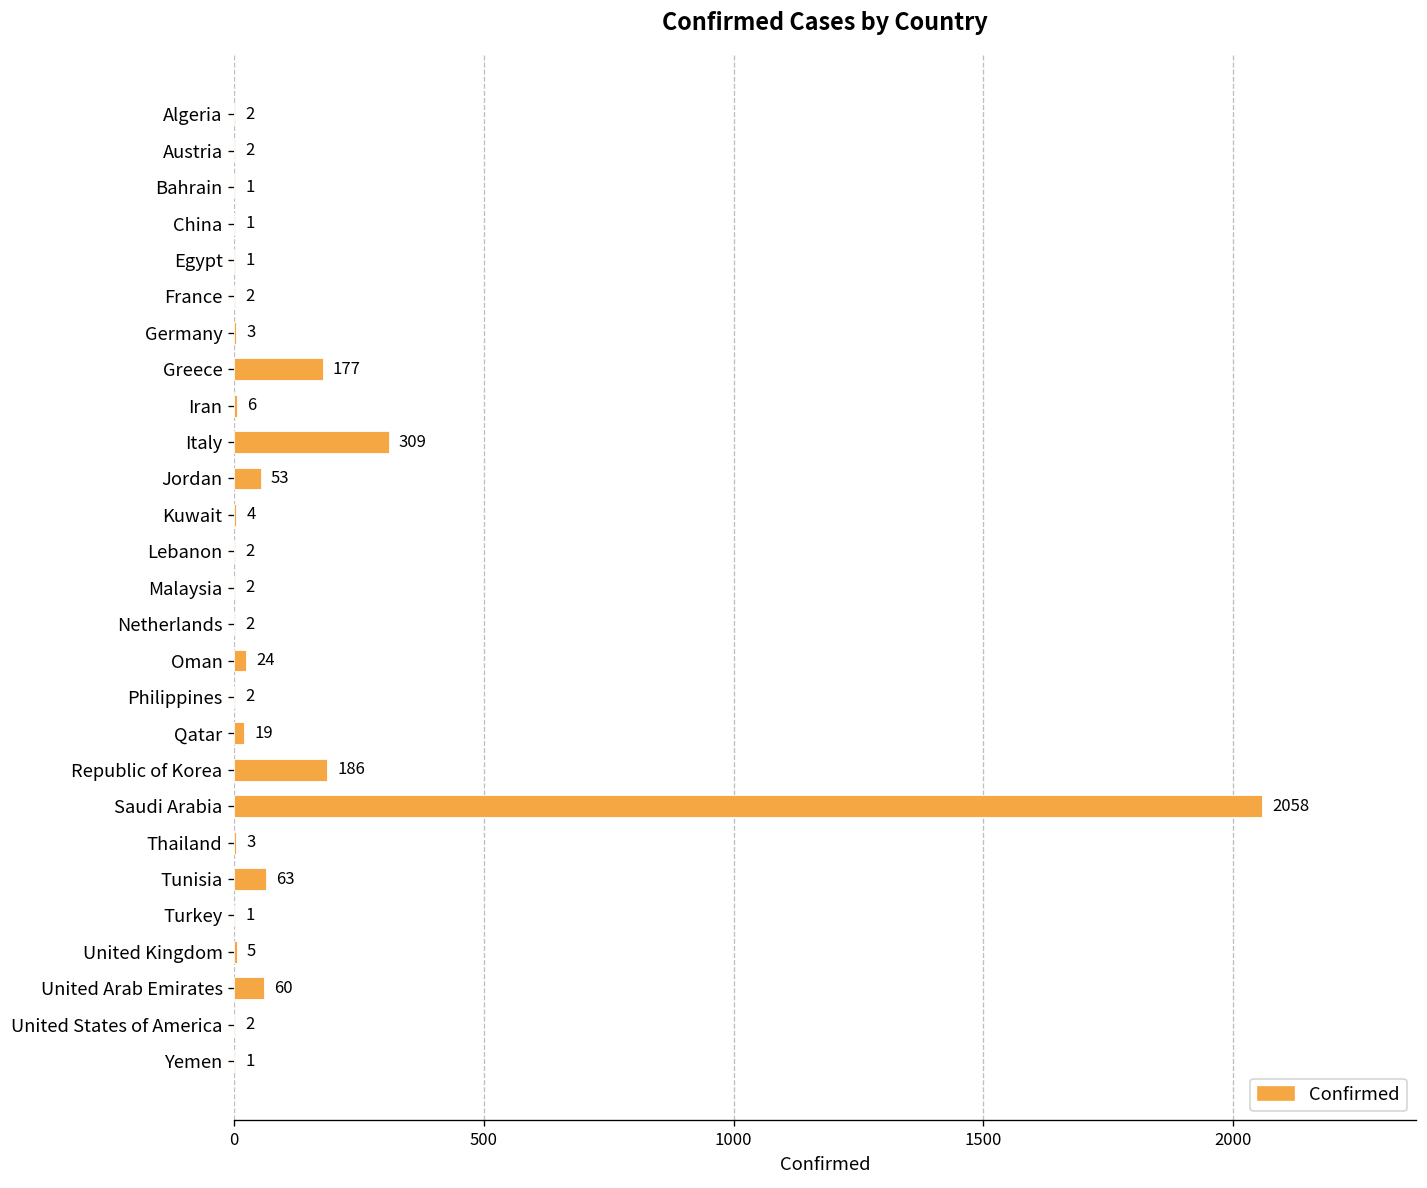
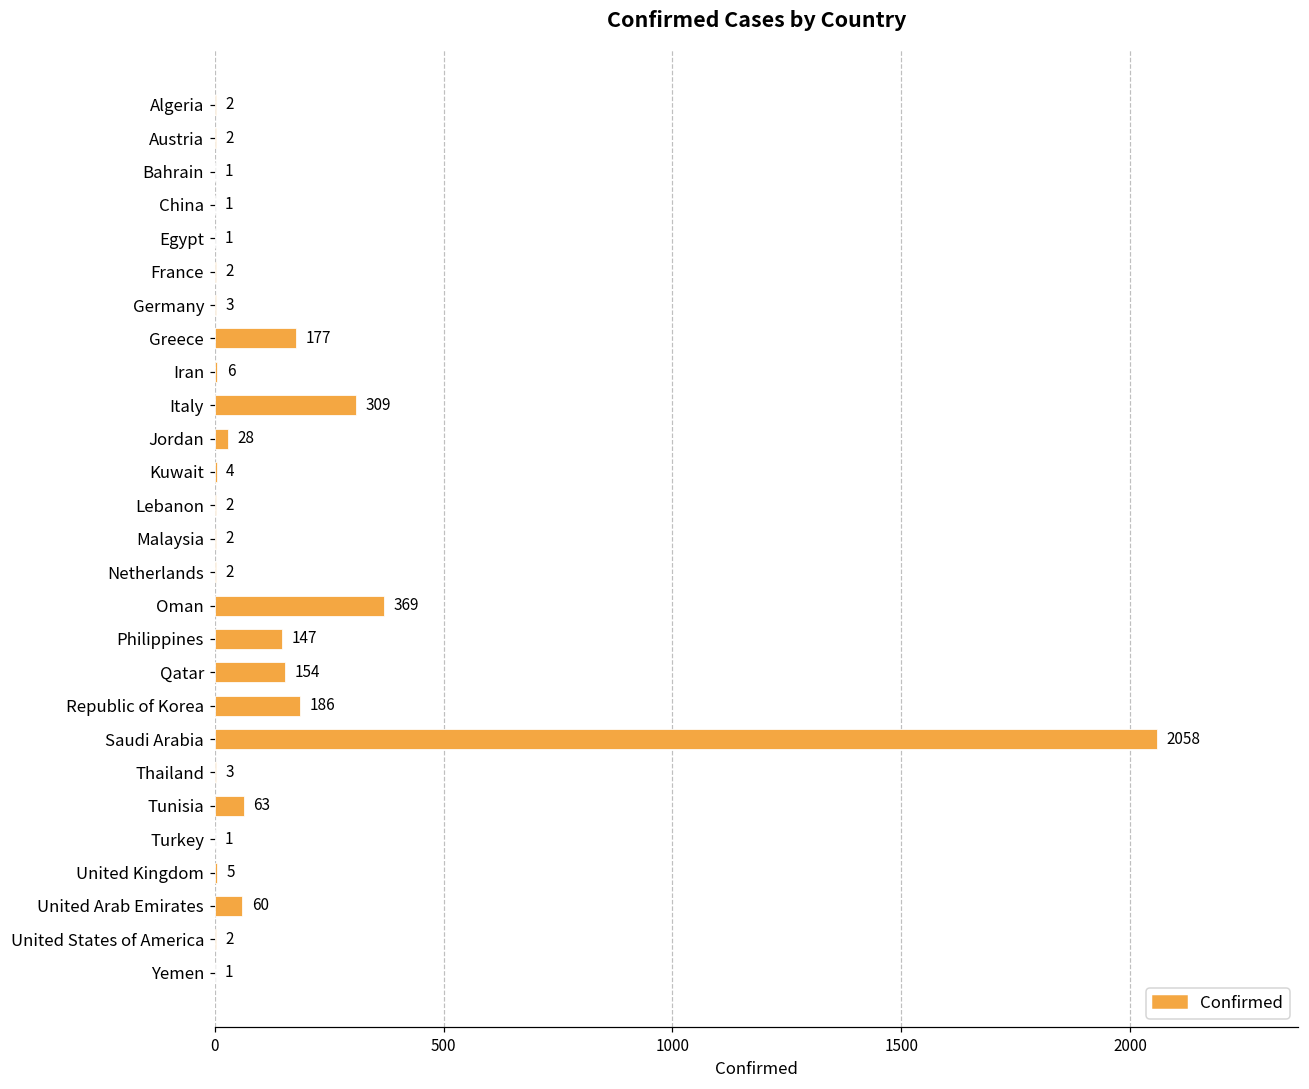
  {
    "Algeria": 2,
    "Austria": 2,
    "Bahrain": 1,
    "China": 1,
    "Egypt": 1,
    "France": 2,
    "Germany": 3,
    "Greece": 177,
    "Iran": 6,
    "Italy": 309,
-   "Jordan": 53,
+   "Jordan": 28,
    "Kuwait": 4,
    "Lebanon": 2,
    "Malaysia": 2,
    "Netherlands": 2,
-   "Oman": 24,
-   "Philippines": 2,
-   "Qatar": 19,
+   "Oman": 369,
+   "Philippines": 147,
+   "Qatar": 154,
    "Republic of Korea": 186,
    "Saudi Arabia": 2058,
    "Thailand": 3,
    "Tunisia": 63,
    "Turkey": 1,
    "United Kingdom": 5,
    "United Arab Emirates": 60,
    "United States of America": 2,
    "Yemen": 1
  }
